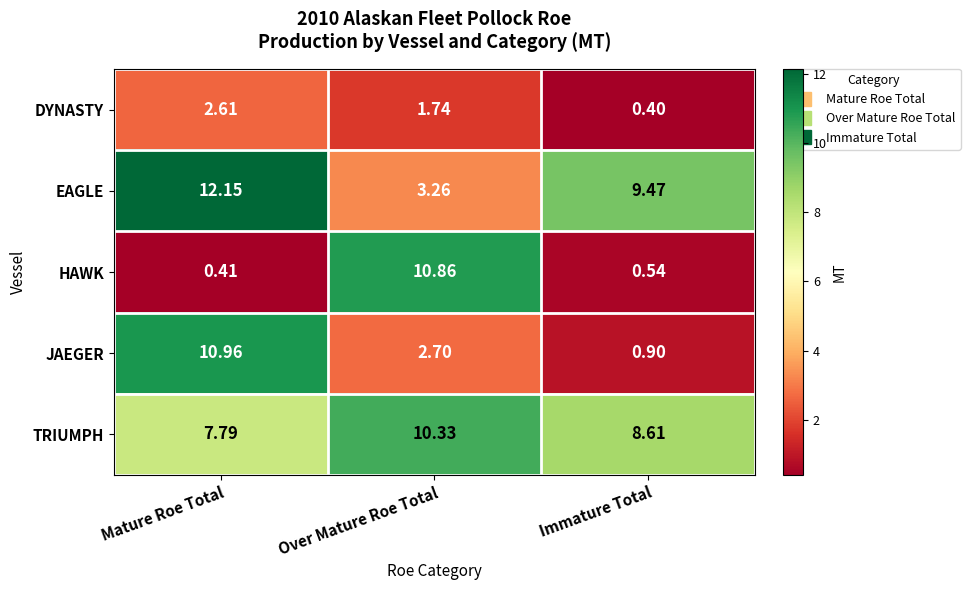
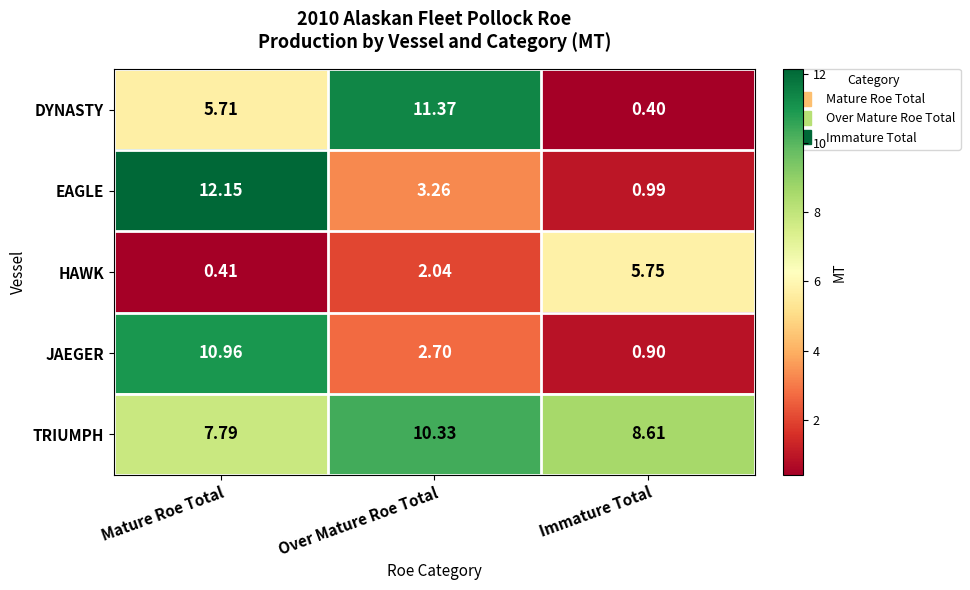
  {
    "DYNASTY": {
-     "Mature Roe Total": 2.61,
-     "Over Mature Roe Total": 1.74,
+     "Mature Roe Total": 5.71,
+     "Over Mature Roe Total": 11.37,
      "Immature Total": 0.40
    },
    "EAGLE": {
      "Mature Roe Total": 12.15,
      "Over Mature Roe Total": 3.26,
-     "Immature Total": 9.47
+     "Immature Total": 0.99
    },
    "HAWK": {
      "Mature Roe Total": 0.41,
-     "Over Mature Roe Total": 10.86,
-     "Immature Total": 0.54
+     "Over Mature Roe Total": 2.04,
+     "Immature Total": 5.75
    },
    "JAEGER": {
      "Mature Roe Total": 10.96,
      "Over Mature Roe Total": 2.70,
      "Immature Total": 0.90
    },
    "TRIUMPH": {
      "Mature Roe Total": 7.79,
      "Over Mature Roe Total": 10.33,
      "Immature Total": 8.61
    }
  }
